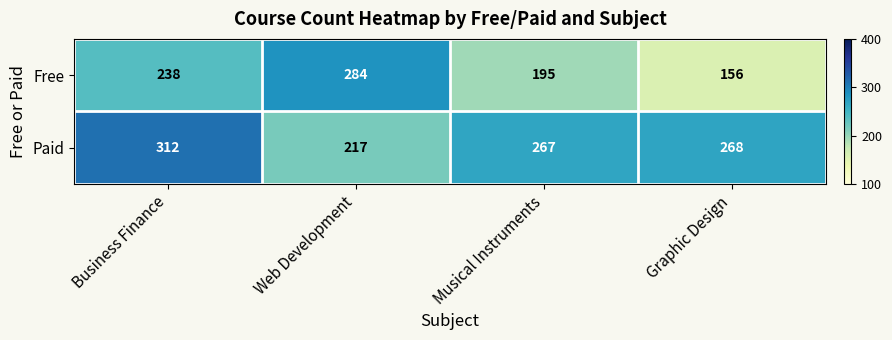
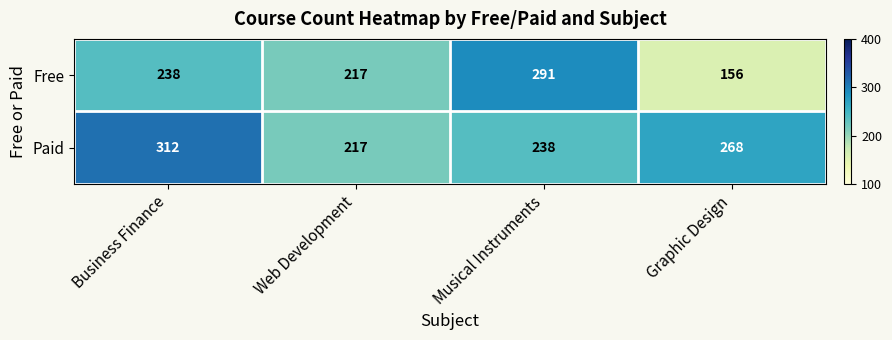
  {
    "Free": {
      "Business Finance": 238,
-     "Web Development": 284,
-     "Musical Instruments": 195,
+     "Web Development": 217,
+     "Musical Instruments": 291,
      "Graphic Design": 156
    },
    "Paid": {
      "Business Finance": 312,
      "Web Development": 217,
-     "Musical Instruments": 267,
+     "Musical Instruments": 238,
      "Graphic Design": 268
    }
  }
